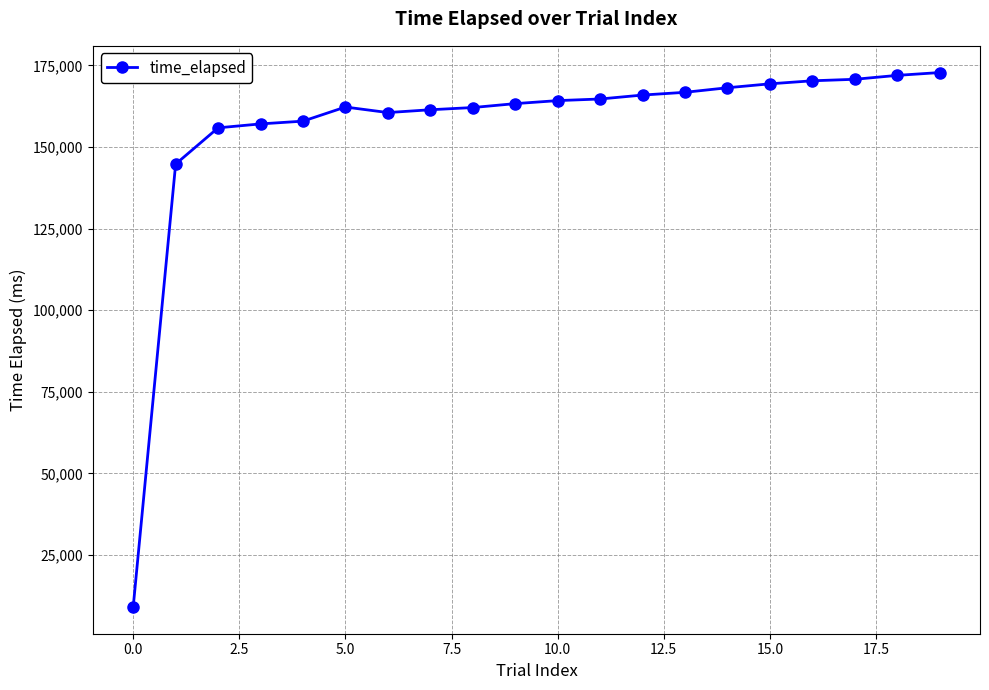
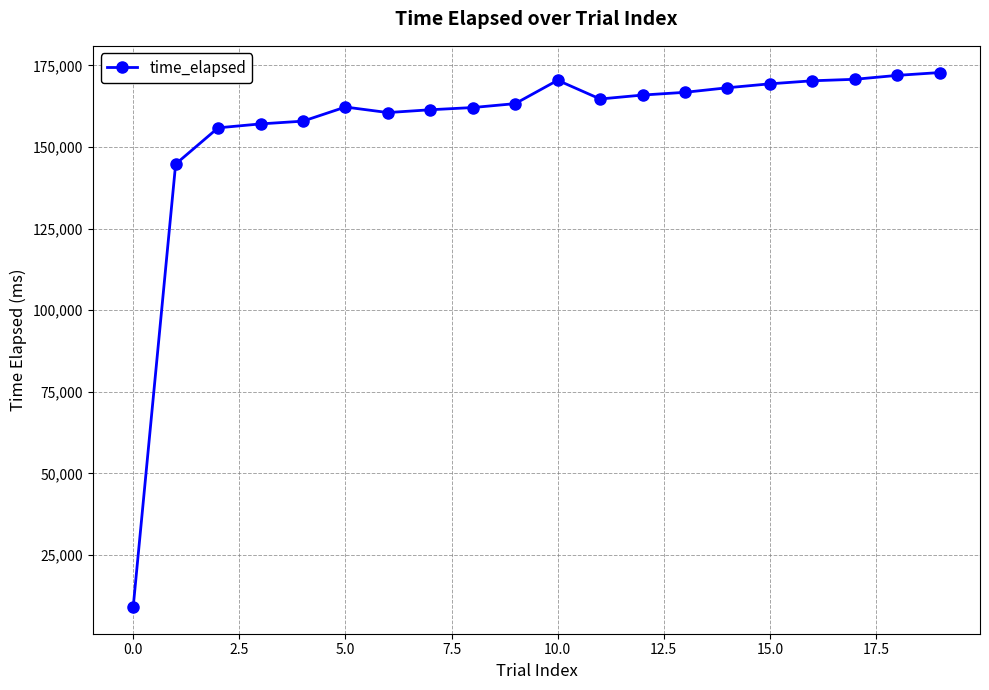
  {
    "0.0": "9,000",
    "5.0": "162,000",
-   "10.0": "164,000",
+   "10.0": "170,000",
    "15.0": "169,000"
  }
